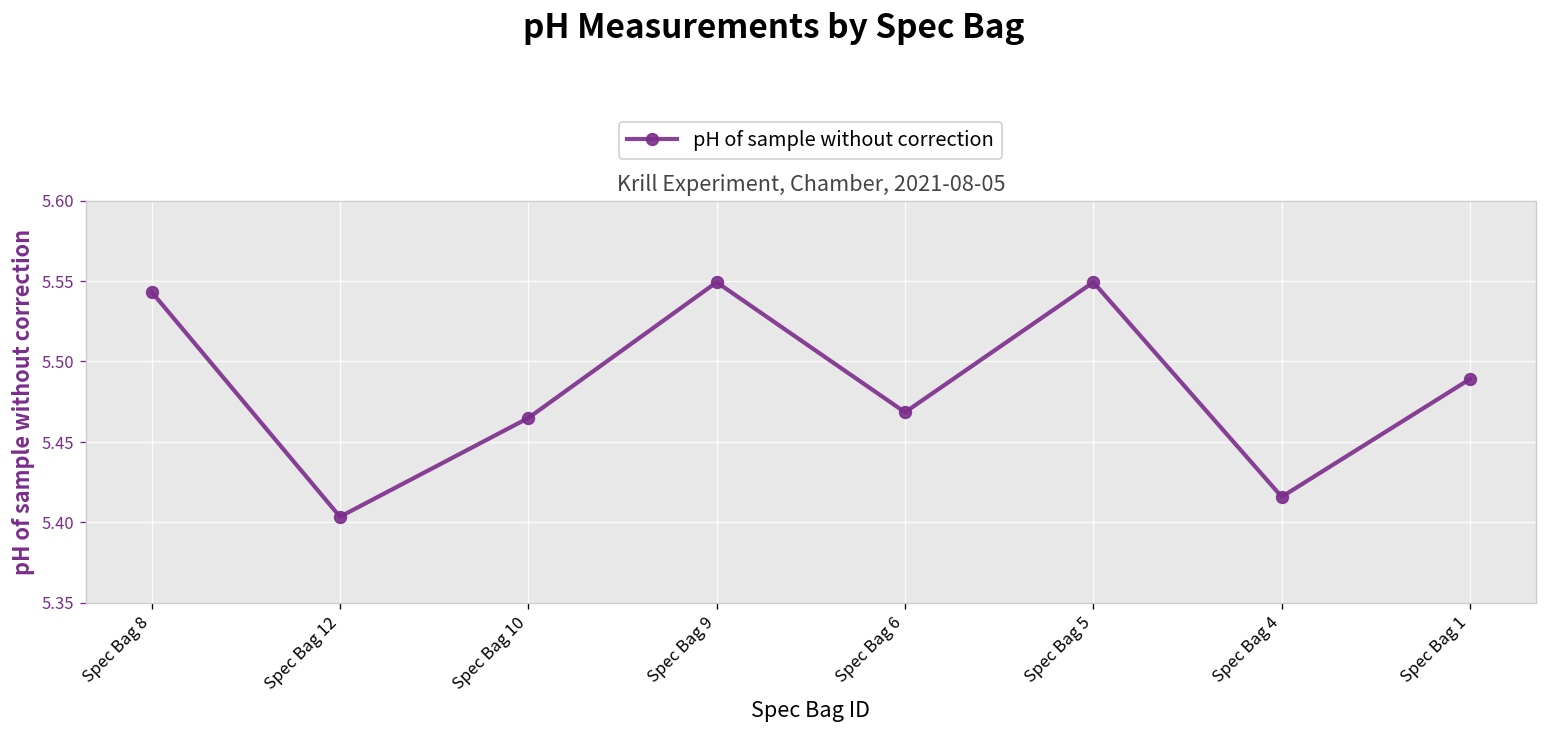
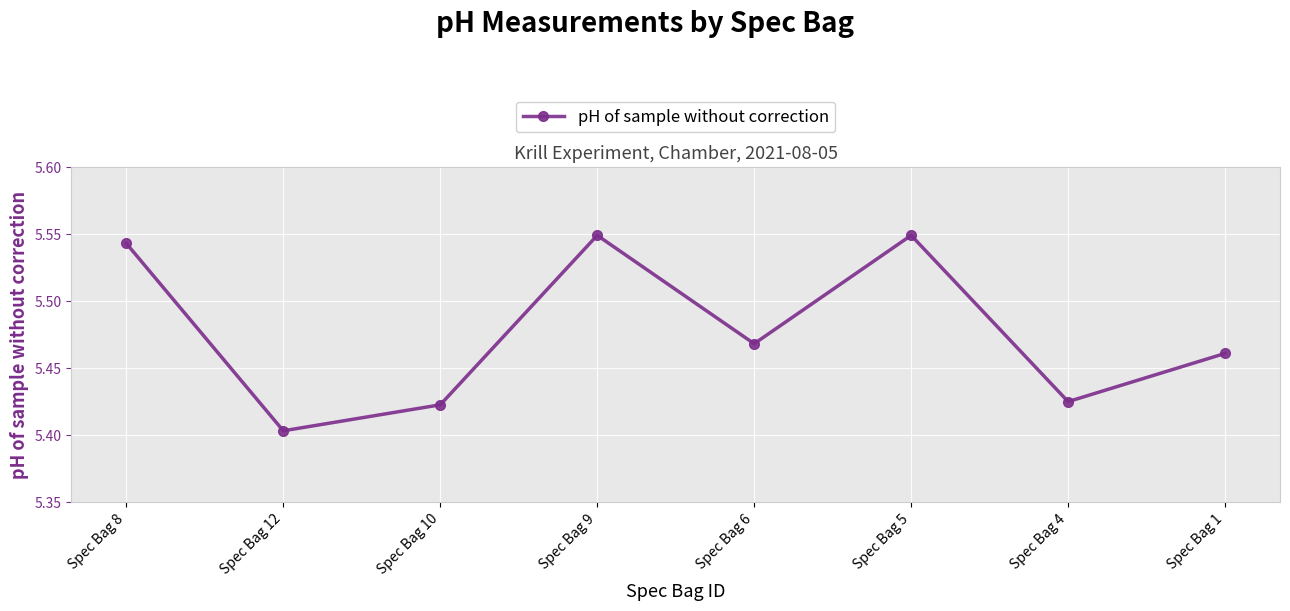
  {
    "Spec Bag 8": 5.543,
    "Spec Bag 12": 5.403,
-   "Spec Bag 10": 5.465,
+   "Spec Bag 10": 5.423,
    "Spec Bag 9": 5.549,
    "Spec Bag 6": 5.468,
    "Spec Bag 5": 5.549,
-   "Spec Bag 4": 5.416,
-   "Spec Bag 1": 5.489
+   "Spec Bag 4": 5.425,
+   "Spec Bag 1": 5.461
  }
